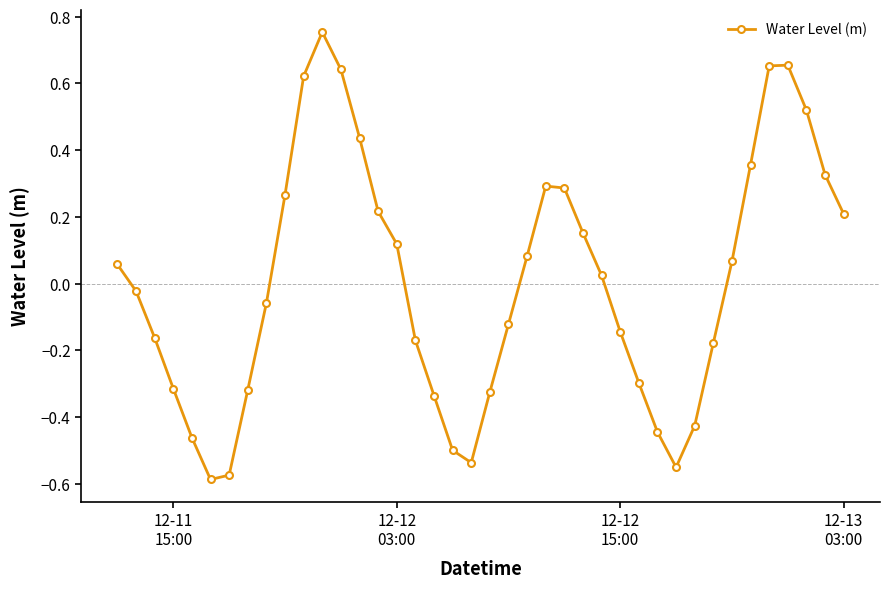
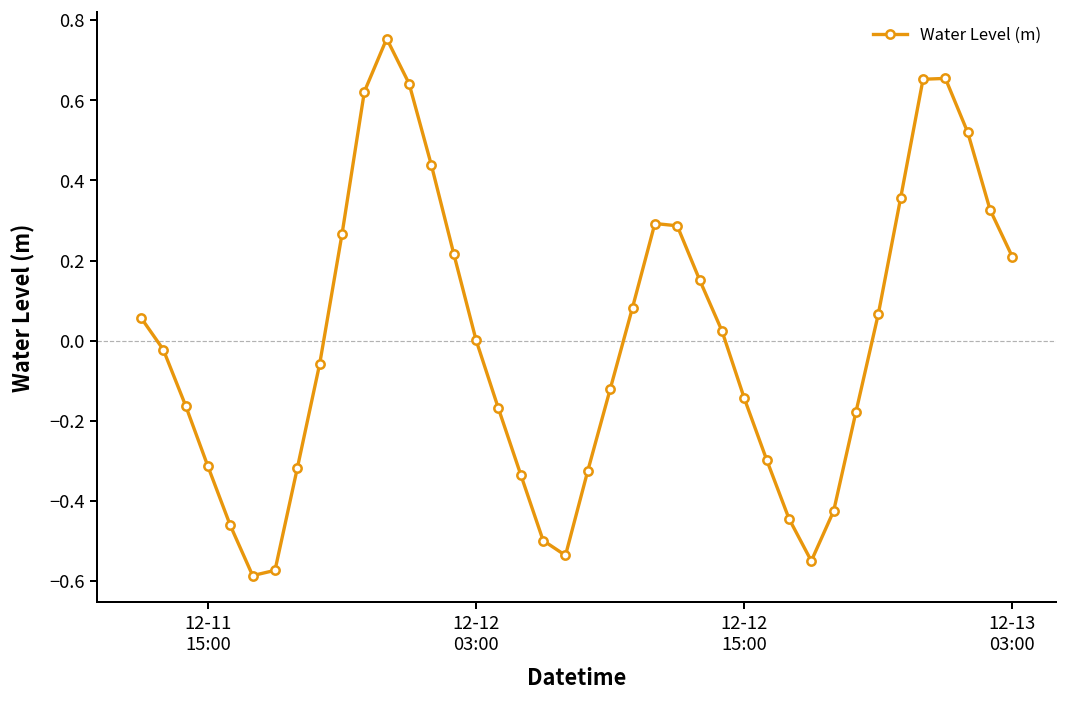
  {
    "12-11 15:00": -0.31,
-   "12-12 03:00": 0.12,
+   "12-12 03:00": 0.00,
    "12-12 15:00": -0.14,
    "12-13 03:00": 0.21
  }
